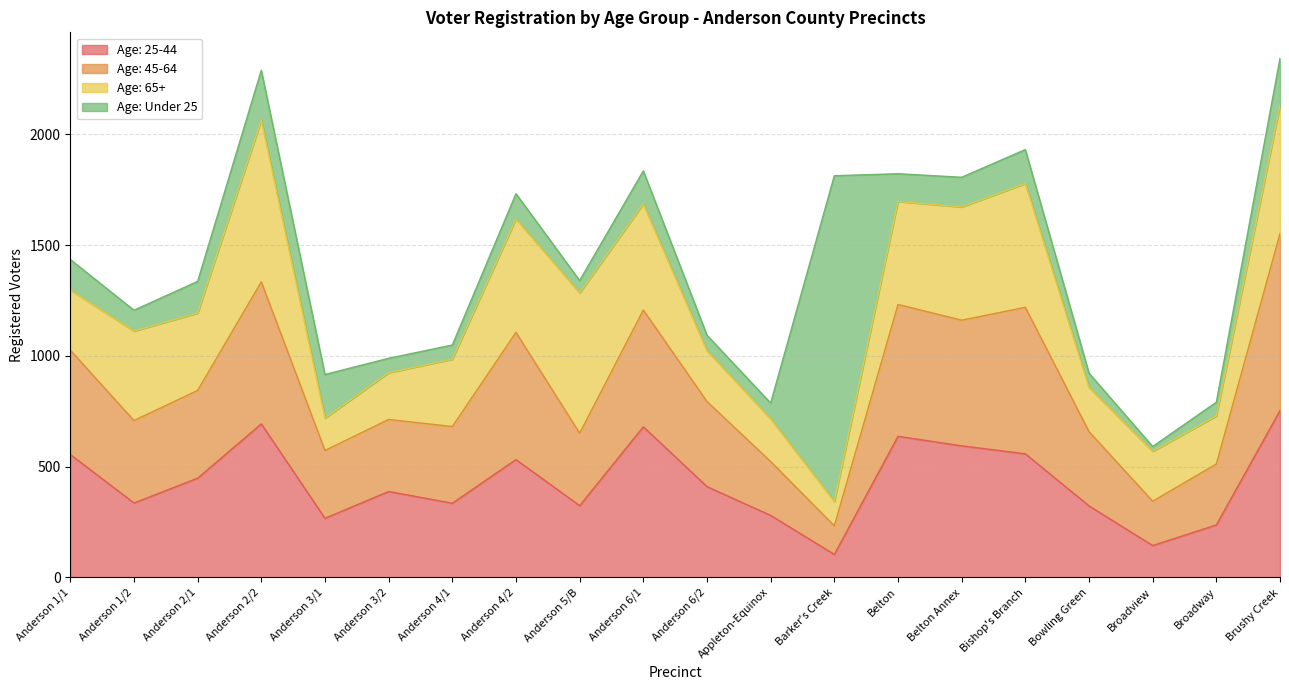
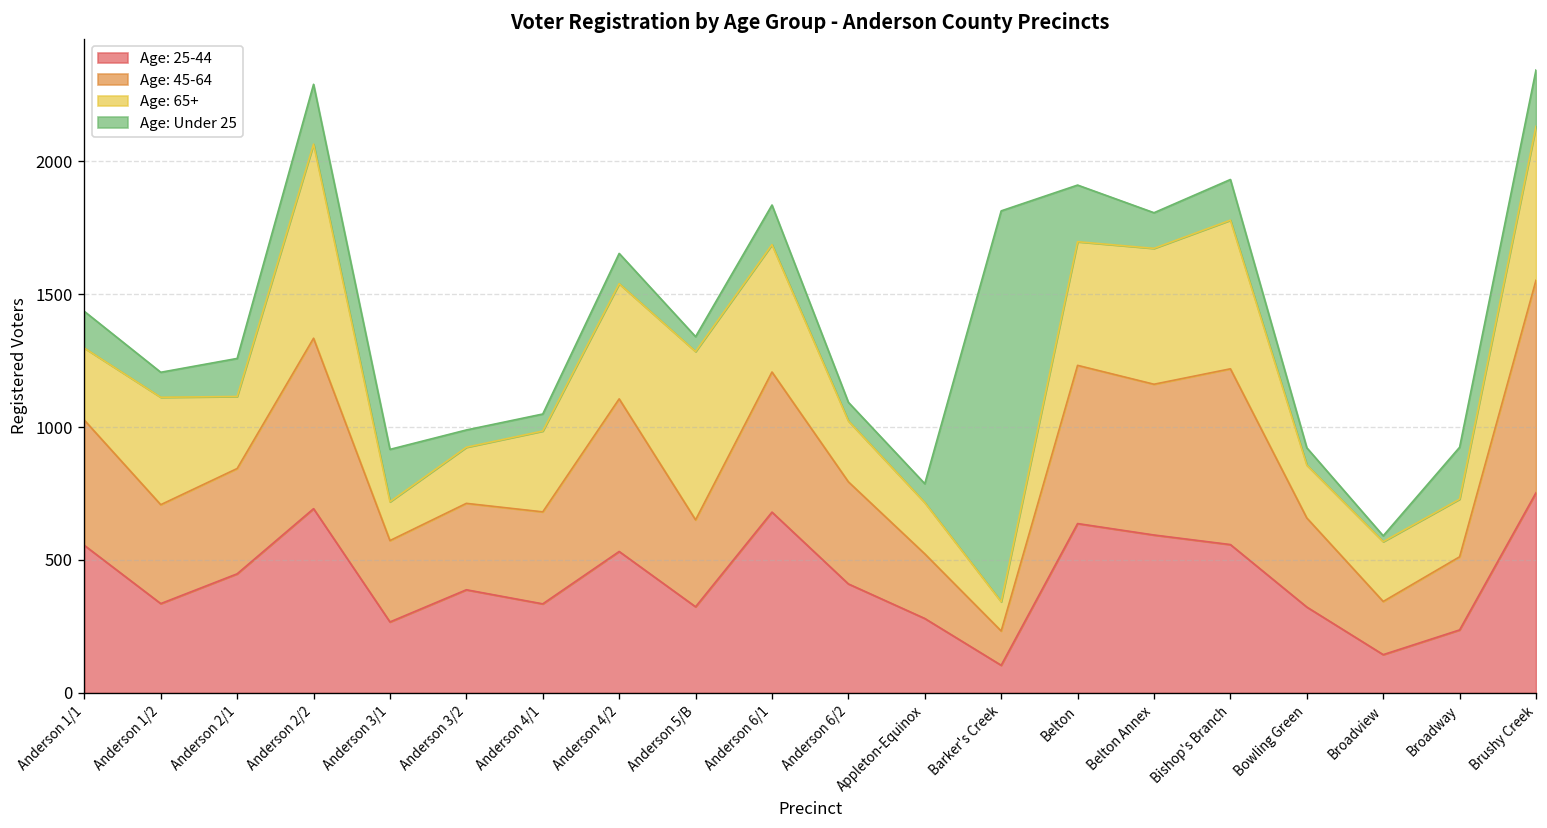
  {
    "Age: 65+": {
      "Anderson 1/1": 270,
      "Anderson 1/2": 400,
-     "Anderson 2/1": 350,
+     "Anderson 2/1": 270,
      "Anderson 2/2": 730,
      "Anderson 3/1": 150,
      "Anderson 3/2": 210,
      "Anderson 4/1": 300,
-     "Anderson 4/2": 510,
+     "Anderson 4/2": 430,
      "Anderson 5/B": 630,
      "Anderson 6/1": 480,
      "Anderson 6/2": 230,
      "Appleton-Equinox": 190,
      "Barker's Creek": 110,
      "Belton": 470,
      "Belton Annex": 510,
      "Bishop's Branch": 560,
      "Bowling Green": 200,
      "Broadview": 230,
      "Broadway": 220,
      "Brushy Creek": 580
    },
    "Age: Under 25": {
      "Anderson 1/1": 140,
      "Anderson 1/2": 90,
      "Anderson 2/1": 140,
      "Anderson 2/2": 230,
      "Anderson 3/1": 200,
      "Anderson 3/2": 70,
      "Anderson 4/1": 60,
      "Anderson 4/2": 110,
      "Anderson 5/B": 60,
      "Anderson 6/1": 150,
      "Anderson 6/2": 70,
      "Appleton-Equinox": 70,
      "Barker's Creek": 1470,
-     "Belton": 130,
+     "Belton": 210,
      "Belton Annex": 130,
      "Bishop's Branch": 150,
      "Bowling Green": 70,
      "Broadview": 20,
-     "Broadway": 60,
+     "Broadway": 200,
      "Brushy Creek": 210
    }
  }
